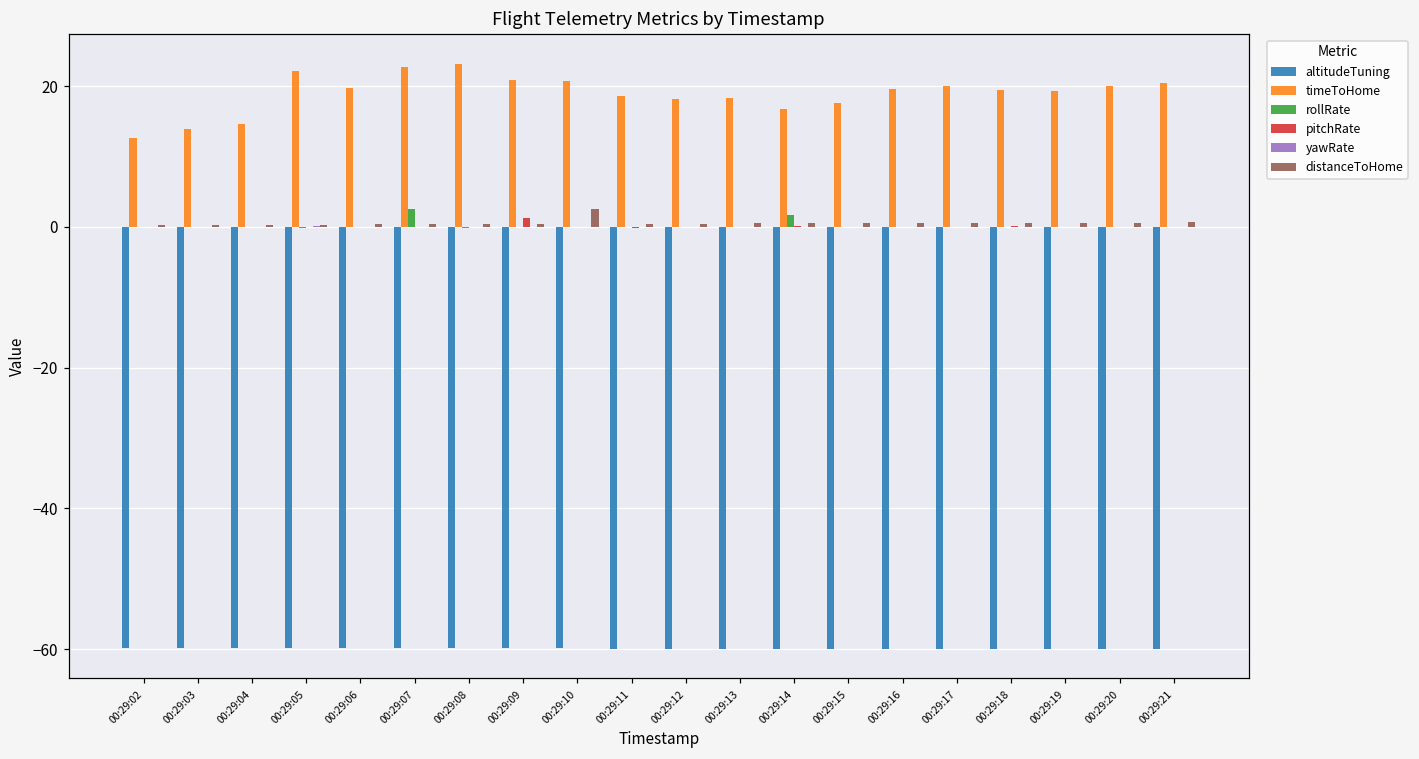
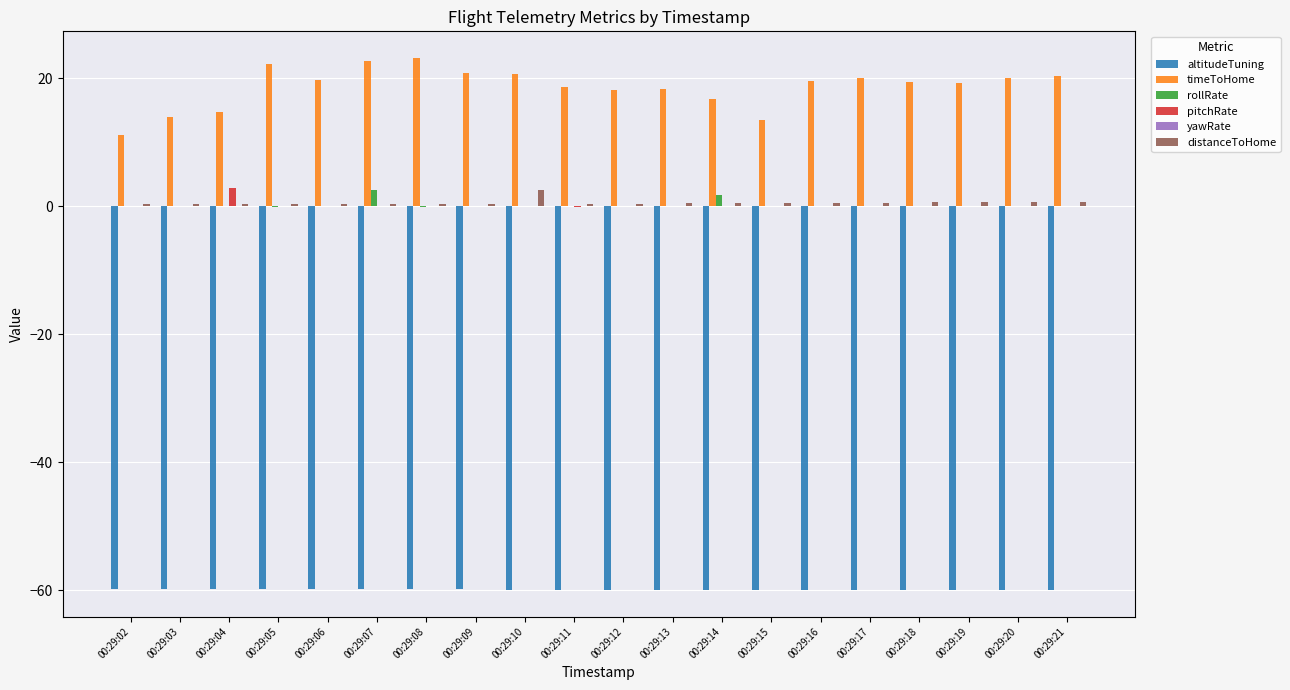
  {
    "altitudeTuning": {
      "00:29:02": -60,
      "00:29:03": -60,
      "00:29:04": -60,
      "00:29:05": -60,
      "00:29:06": -60,
      "00:29:07": -60,
      "00:29:08": -60,
      "00:29:09": -60,
      "00:29:10": -60,
      "00:29:11": -60,
      "00:29:12": -60,
      "00:29:13": -60,
      "00:29:14": -60,
      "00:29:15": -60,
      "00:29:16": -60,
      "00:29:17": -60,
      "00:29:18": -60,
      "00:29:19": -60,
      "00:29:20": -60,
      "00:29:21": -60
    },
    "timeToHome": {
-     "00:29:02": 13,
+     "00:29:02": 11,
      "00:29:03": 14,
      "00:29:04": 15,
      "00:29:05": 22,
      "00:29:06": 20,
      "00:29:07": 23,
      "00:29:08": 23,
      "00:29:09": 21,
      "00:29:10": 21,
      "00:29:11": 19,
      "00:29:12": 18,
      "00:29:13": 18,
      "00:29:14": 17,
-     "00:29:15": 18,
+     "00:29:15": 14,
      "00:29:16": 20,
      "00:29:17": 20,
      "00:29:18": 20,
      "00:29:19": 19,
      "00:29:20": 20,
      "00:29:21": 20
    },
    "rollRate": {
      "00:29:02": 0,
      "00:29:03": 0,
      "00:29:04": 0,
      "00:29:06": 0,
      "00:29:07": 3,
      "00:29:09": 0,
      "00:29:10": 0,
      "00:29:11": 0,
      "00:29:12": 0,
      "00:29:13": 0,
      "00:29:14": 2,
      "00:29:15": 0,
      "00:29:16": 0,
      "00:29:17": 0,
      "00:29:18": 0,
      "00:29:19": 0,
      "00:29:20": 0,
      "00:29:21": 0
    },
    "pitchRate": {
      "00:29:02": 0,
      "00:29:03": 0,
-     "00:29:04": 0,
+     "00:29:04": 3,
      "00:29:05": 0,
      "00:29:06": 0,
      "00:29:07": 0,
      "00:29:08": 0,
-     "00:29:09": 1,
+     "00:29:09": 0,
      "00:29:10": 0,
      "00:29:12": 0,
      "00:29:13": 0,
      "00:29:15": 0,
      "00:29:16": 0,
      "00:29:17": 0,
      "00:29:19": 0,
      "00:29:20": 0,
      "00:29:21": 0
    },
    "yawRate": {
      "00:29:02": 0,
      "00:29:03": 0,
      "00:29:04": 0,
      "00:29:06": 0,
      "00:29:07": 0,
      "00:29:08": 0,
      "00:29:09": 0,
      "00:29:10": 0,
      "00:29:11": 0,
      "00:29:12": 0,
      "00:29:13": 0,
      "00:29:14": 0,
      "00:29:15": 0,
      "00:29:16": 0,
      "00:29:17": 0,
      "00:29:18": 0,
      "00:29:19": 0,
      "00:29:20": 0,
      "00:29:21": 0
    },
    "distanceToHome": {
      "00:29:06": 0,
      "00:29:07": 0,
      "00:29:08": 0,
      "00:29:09": 0,
      "00:29:10": 3,
      "00:29:11": 0,
      "00:29:12": 0,
      "00:29:13": 1,
      "00:29:14": 1,
      "00:29:15": 1,
      "00:29:16": 1,
      "00:29:17": 1,
      "00:29:18": 1,
      "00:29:19": 1,
      "00:29:20": 1,
      "00:29:21": 1
    }
  }
